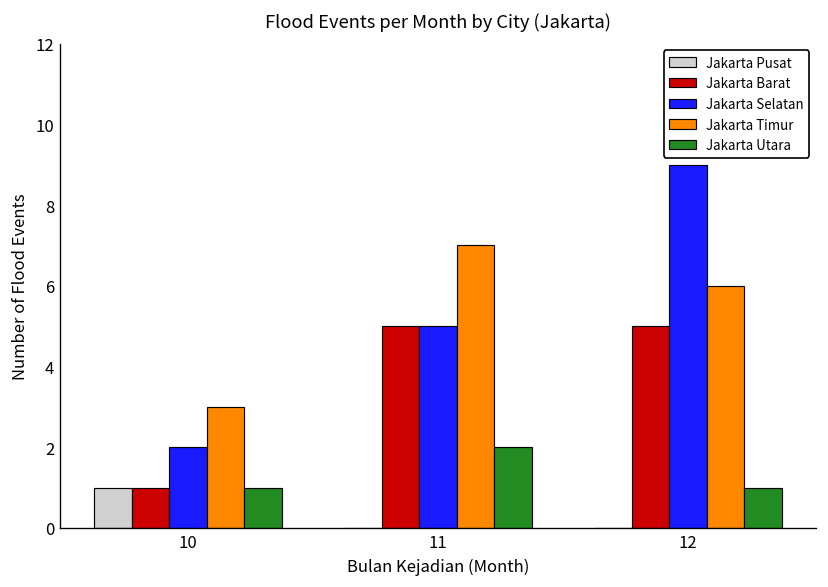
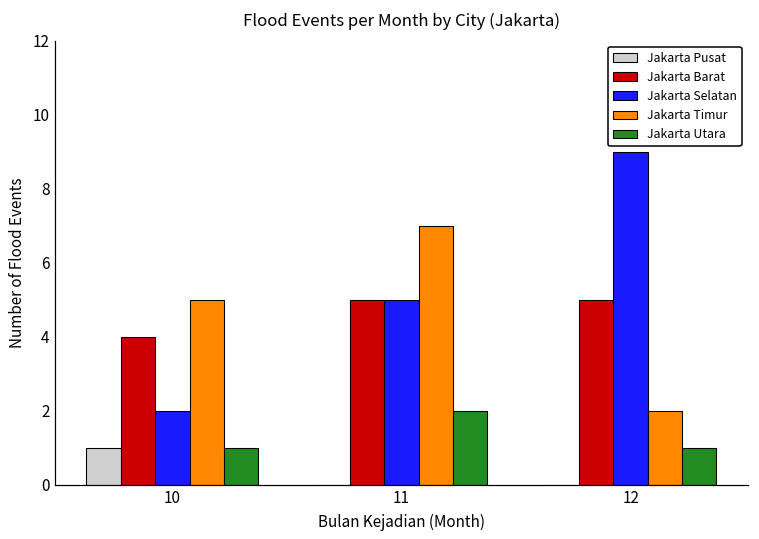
  {
    "Jakarta Pusat": {
      "10": 1,
      "11": 0,
      "12": 0
    },
    "Jakarta Barat": {
-     "10": 1,
+     "10": 4,
      "11": 5,
      "12": 5
    },
    "Jakarta Selatan": {
      "10": 2,
      "11": 5,
      "12": 9
    },
    "Jakarta Timur": {
-     "10": 3,
+     "10": 5,
      "11": 7,
-     "12": 6
+     "12": 2
    },
    "Jakarta Utara": {
      "10": 1,
      "11": 2,
      "12": 1
    }
  }
